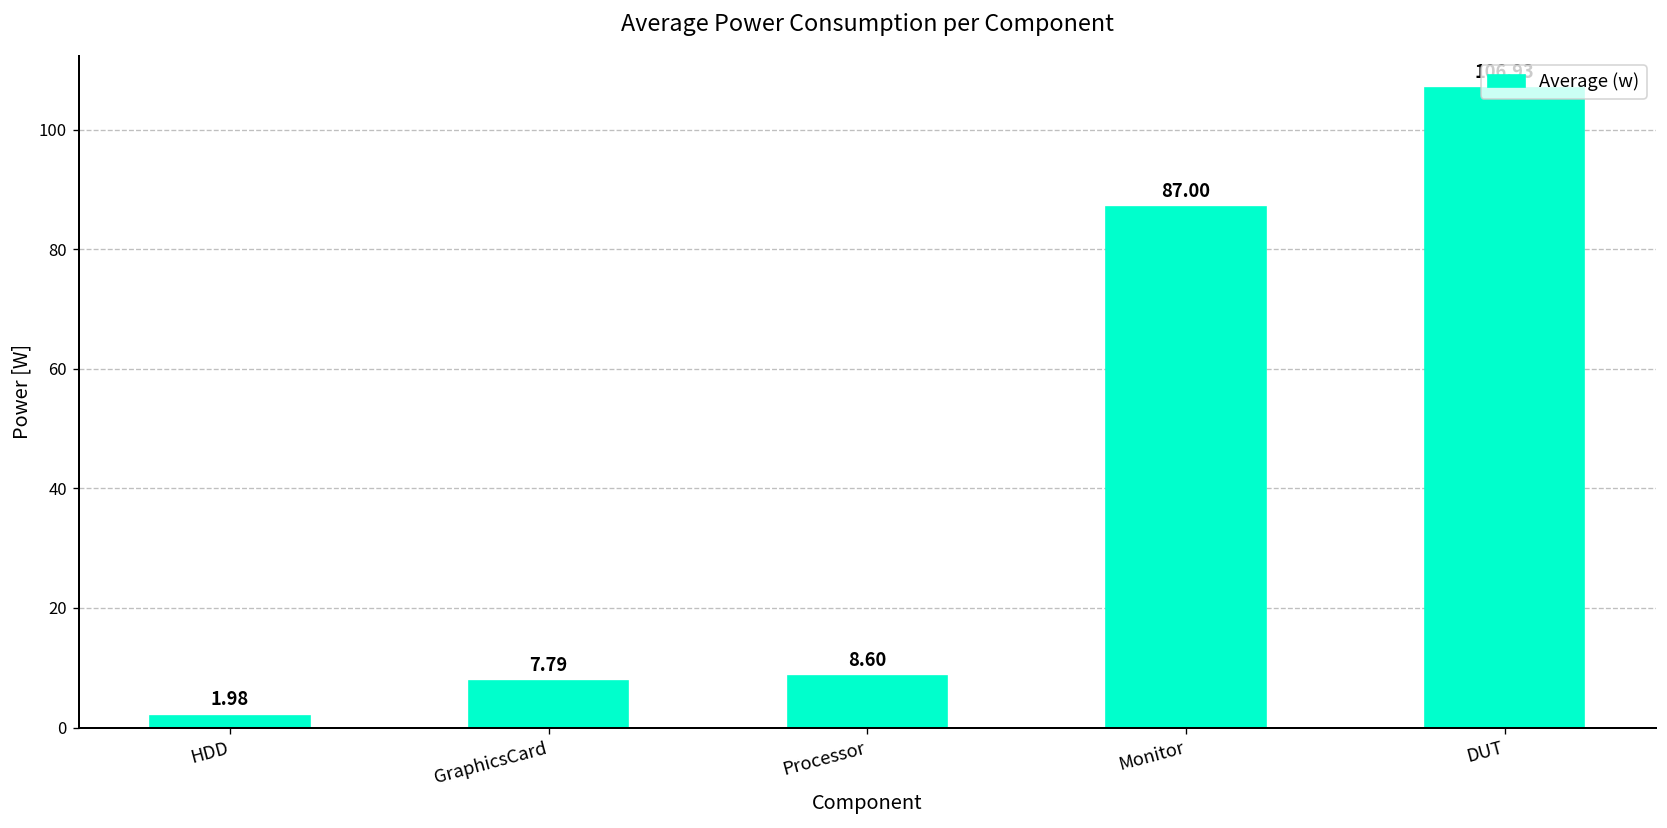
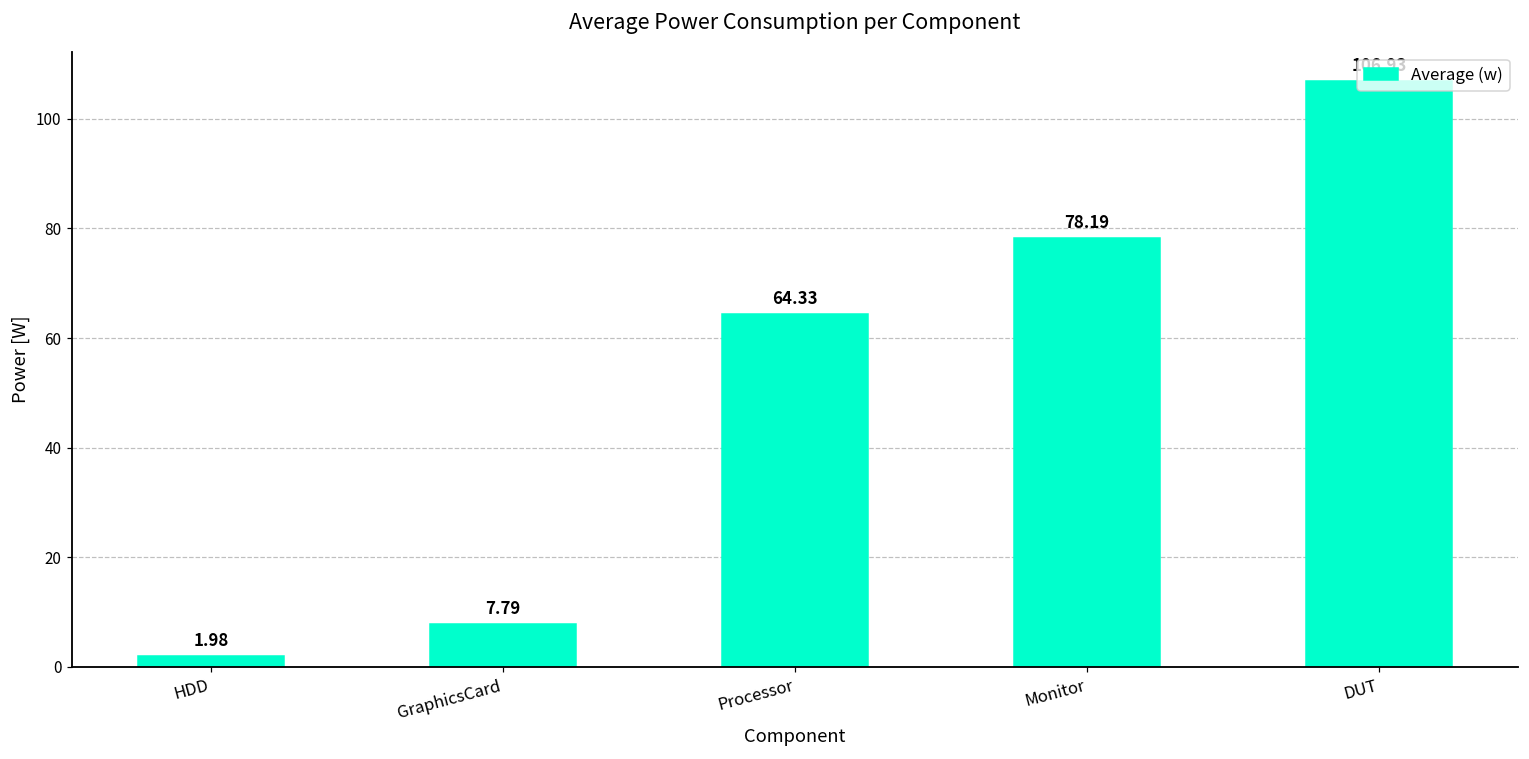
  {
    "HDD": 1.98,
    "GraphicsCard": 7.79,
-   "Processor": 8.60,
-   "Monitor": 87.00
+   "Processor": 64.33,
+   "Monitor": 78.19
  }
